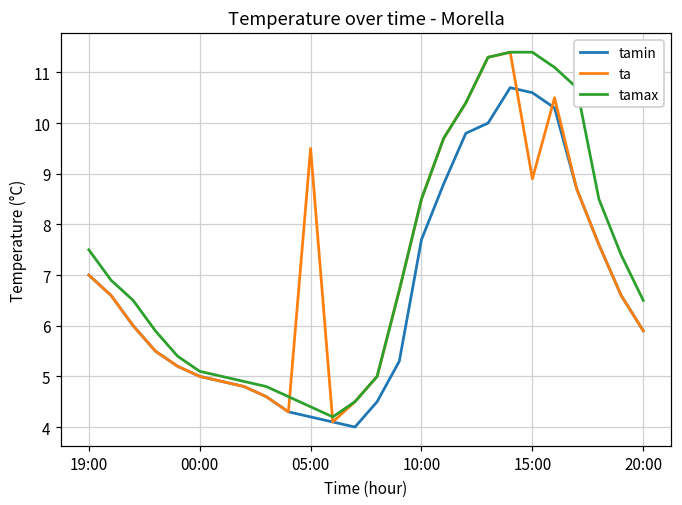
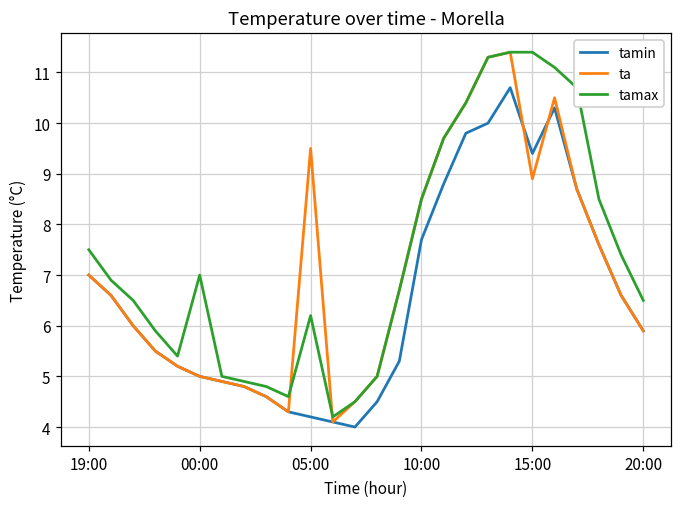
  {
    "tamin": {
      "05:00": 4.2,
      "10:00": 7.7,
-     "15:00": 10.6
+     "15:00": 9.4
    },
    "ta": {
      "05:00": 9.5,
      "15:00": 8.9
    },
    "tamax": {
-     "00:00": 5.1,
-     "05:00": 4.4,
+     "00:00": 7.0,
+     "05:00": 6.2,
      "15:00": 11.4
    }
  }
